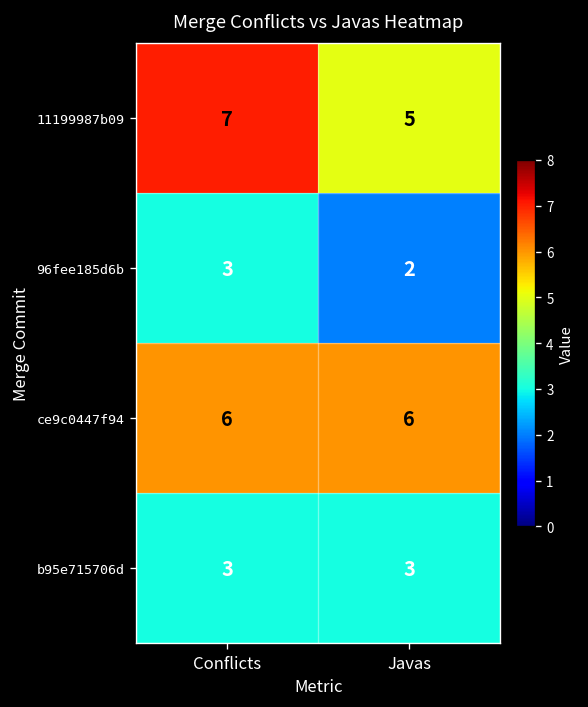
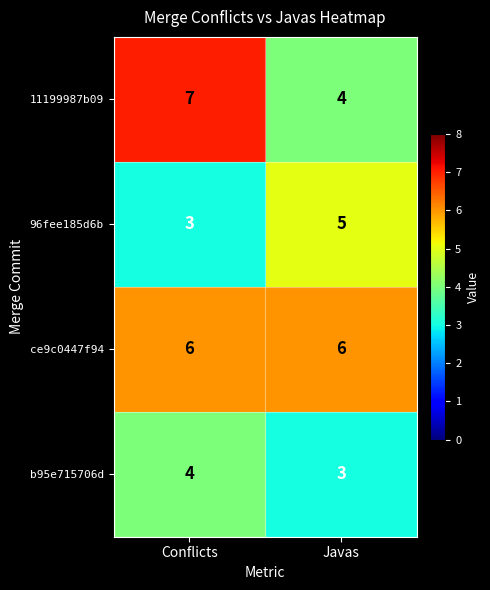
  {
    "11199987b09": {
      "Conflicts": 7,
-     "Javas": 5
+     "Javas": 4
    },
    "96fee185d6b": {
      "Conflicts": 3,
-     "Javas": 2
+     "Javas": 5
    },
    "ce9c0447f94": {
      "Conflicts": 6,
      "Javas": 6
    },
    "b95e715706d": {
-     "Conflicts": 3,
+     "Conflicts": 4,
      "Javas": 3
    }
  }
